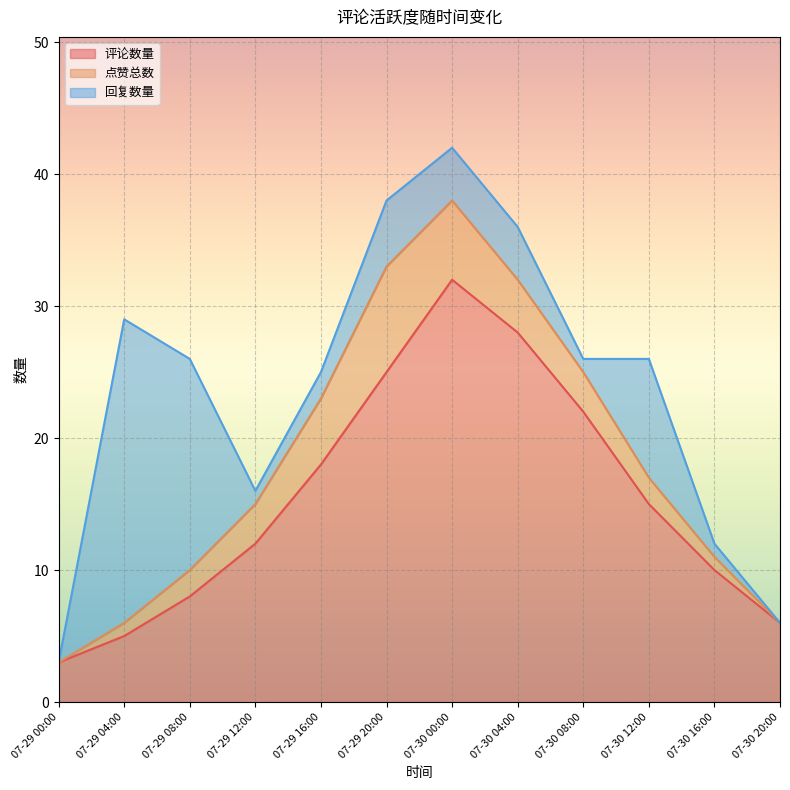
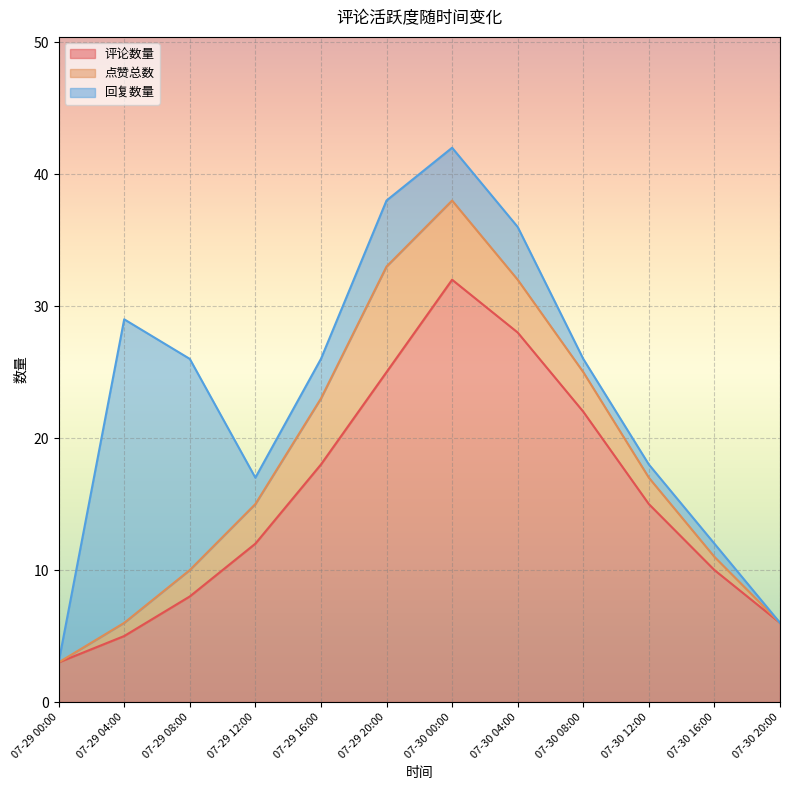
  {
    "回复数量": {
      "07-29 04:00": 23,
      "07-29 08:00": 16,
-     "07-29 12:00": 1,
-     "07-29 16:00": 2,
+     "07-29 12:00": 2,
+     "07-29 16:00": 3,
      "07-29 20:00": 5,
      "07-30 00:00": 4,
      "07-30 04:00": 4,
      "07-30 08:00": 1,
-     "07-30 12:00": 9,
+     "07-30 12:00": 1,
      "07-30 16:00": 1
    }
  }
